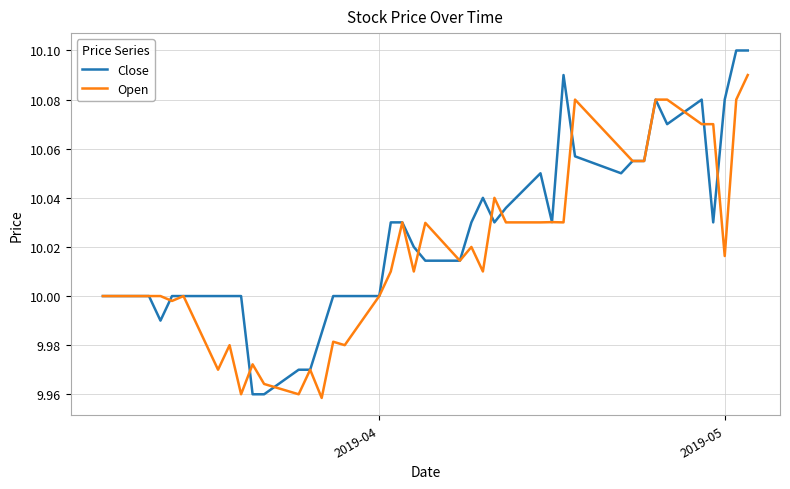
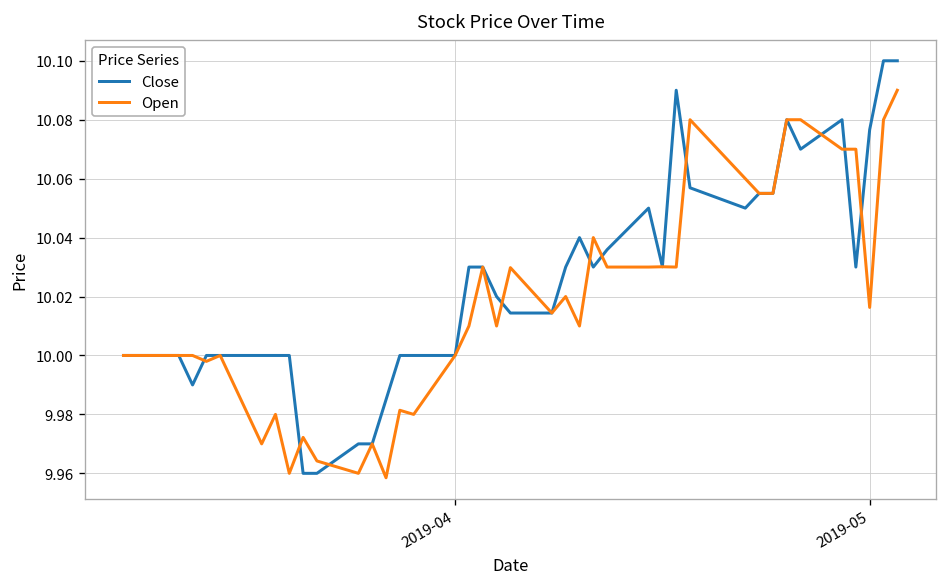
  {
    "Close": {
-     "2019-05": 10.080
+     "2019-05": 10.077
    },
    "Open": {
      "2019-05": 10.016
    }
  }
